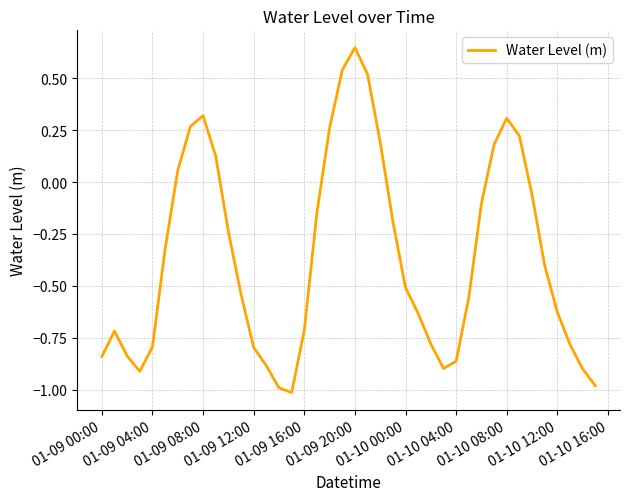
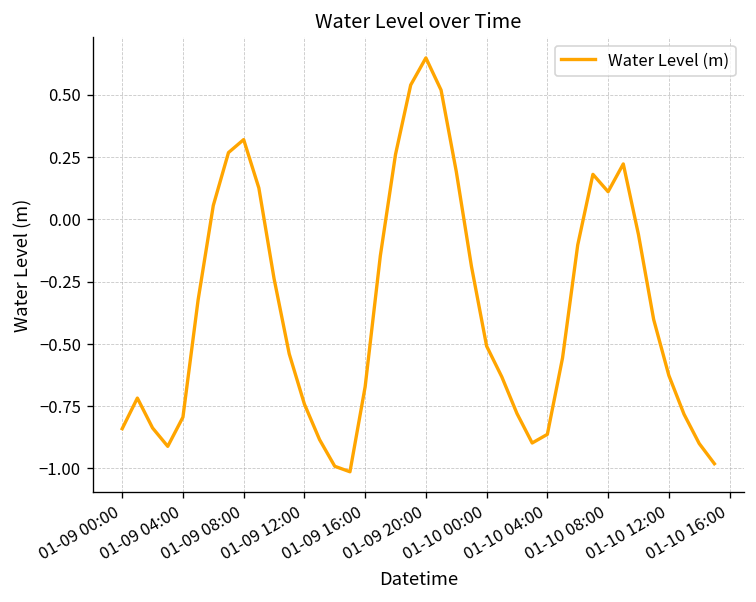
  {
    "01-09 00:00": -0.84,
    "01-09 04:00": -0.79,
    "01-09 08:00": 0.32,
-   "01-09 12:00": -0.80,
-   "01-09 16:00": -0.72,
+   "01-09 12:00": -0.74,
+   "01-09 16:00": -0.67,
    "01-09 20:00": 0.65,
    "01-10 00:00": -0.51,
    "01-10 04:00": -0.86,
-   "01-10 08:00": 0.31,
+   "01-10 08:00": 0.11,
    "01-10 12:00": -0.63
  }
